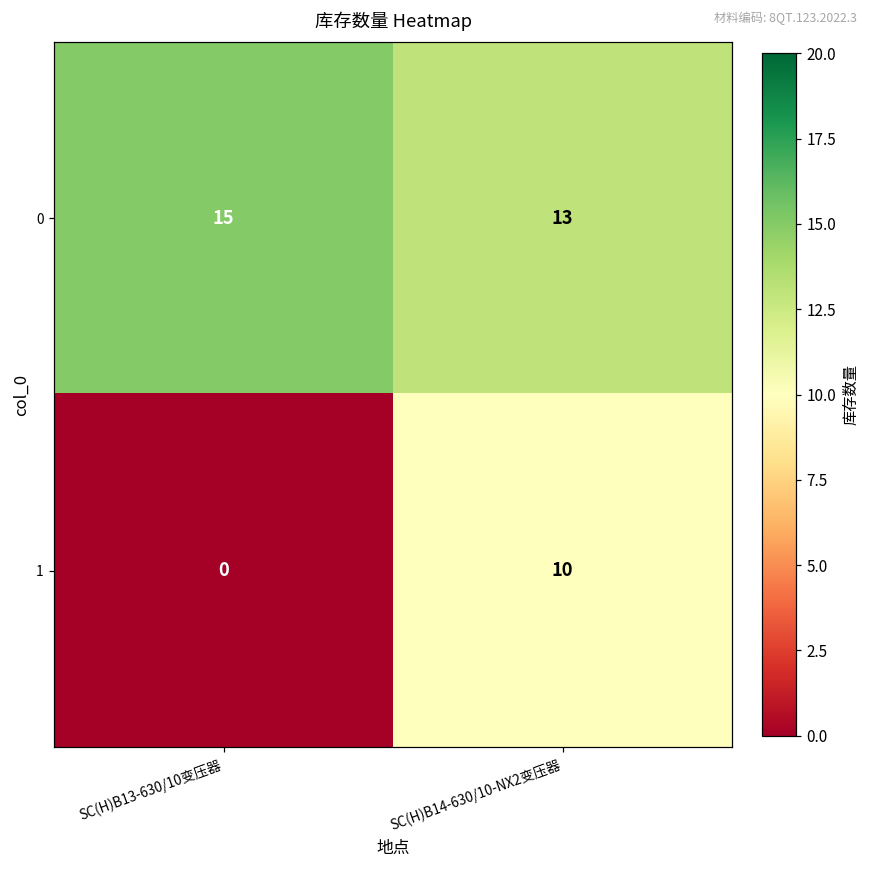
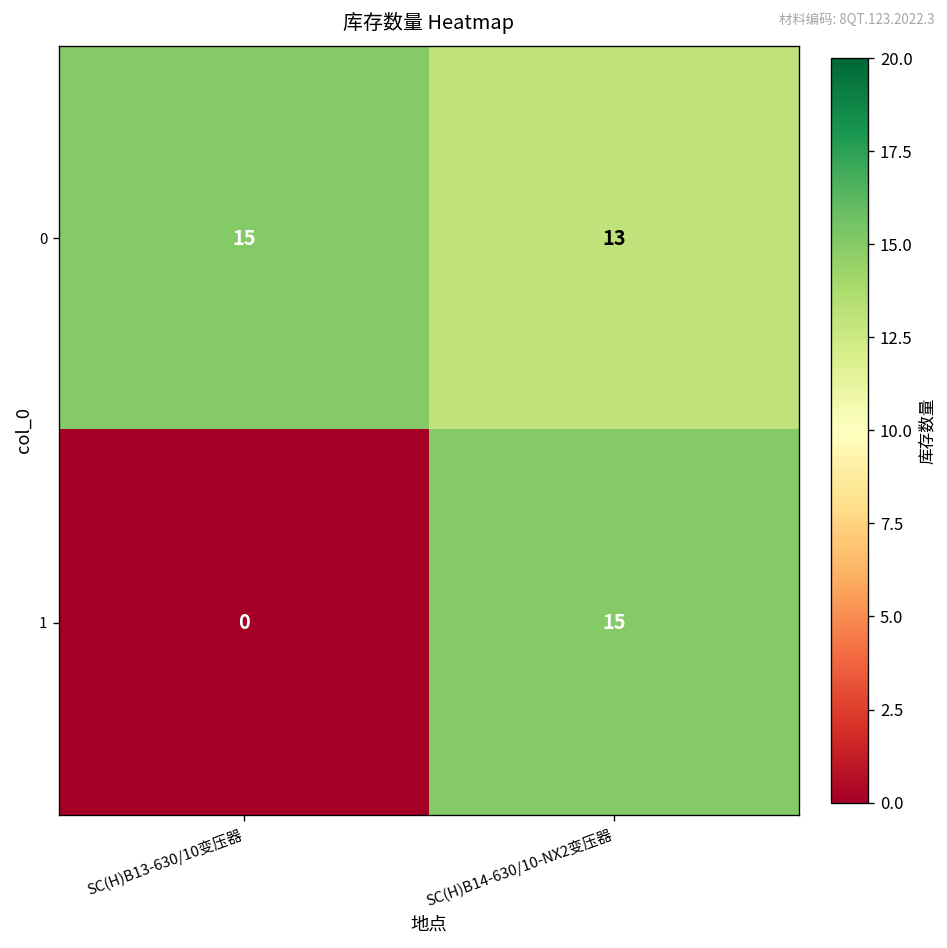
  {
    "0": {
      "SC(H)B13-630/10变压器": 15,
      "SC(H)B14-630/10-NX2变压器": 13
    },
    "1": {
      "SC(H)B13-630/10变压器": 0,
-     "SC(H)B14-630/10-NX2变压器": 10
+     "SC(H)B14-630/10-NX2变压器": 15
    }
  }
